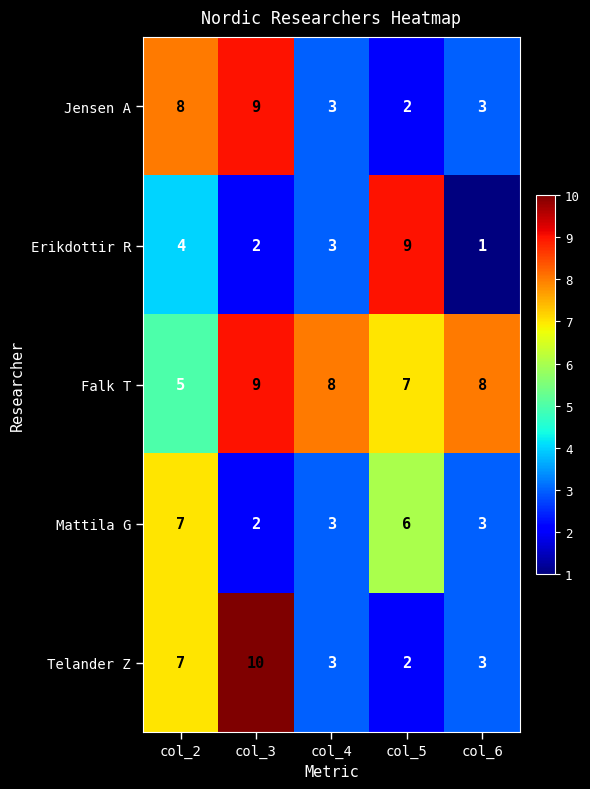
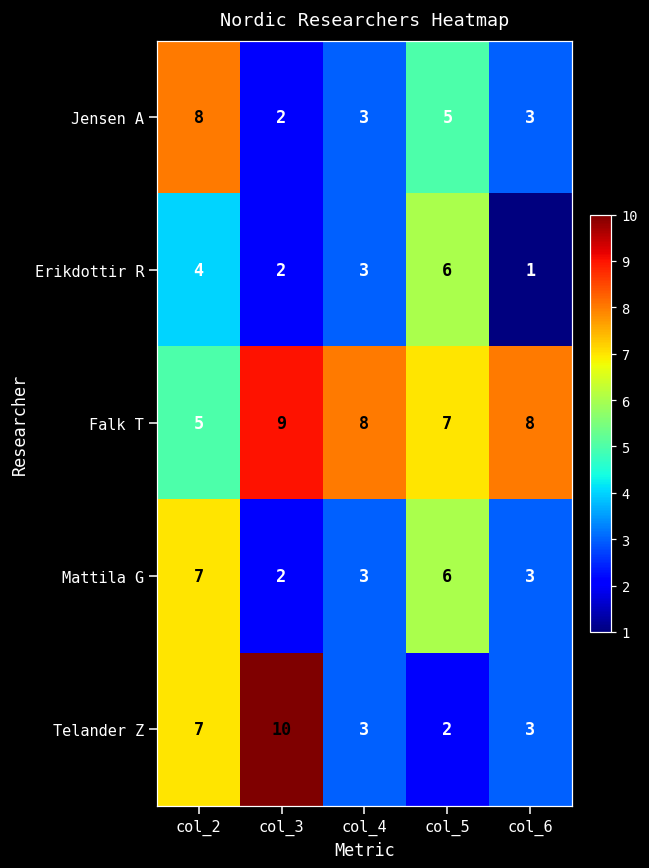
  {
    "Jensen A": {
      "col_2": 8,
-     "col_3": 9,
+     "col_3": 2,
      "col_4": 3,
-     "col_5": 2,
+     "col_5": 5,
      "col_6": 3
    },
    "Erikdottir R": {
      "col_2": 4,
      "col_3": 2,
      "col_4": 3,
-     "col_5": 9,
+     "col_5": 6,
      "col_6": 1
    },
    "Falk T": {
      "col_2": 5,
      "col_3": 9,
      "col_4": 8,
      "col_5": 7,
      "col_6": 8
    },
    "Mattila G": {
      "col_2": 7,
      "col_3": 2,
      "col_4": 3,
      "col_5": 6,
      "col_6": 3
    },
    "Telander Z": {
      "col_2": 7,
      "col_3": 10,
      "col_4": 3,
      "col_5": 2,
      "col_6": 3
    }
  }
